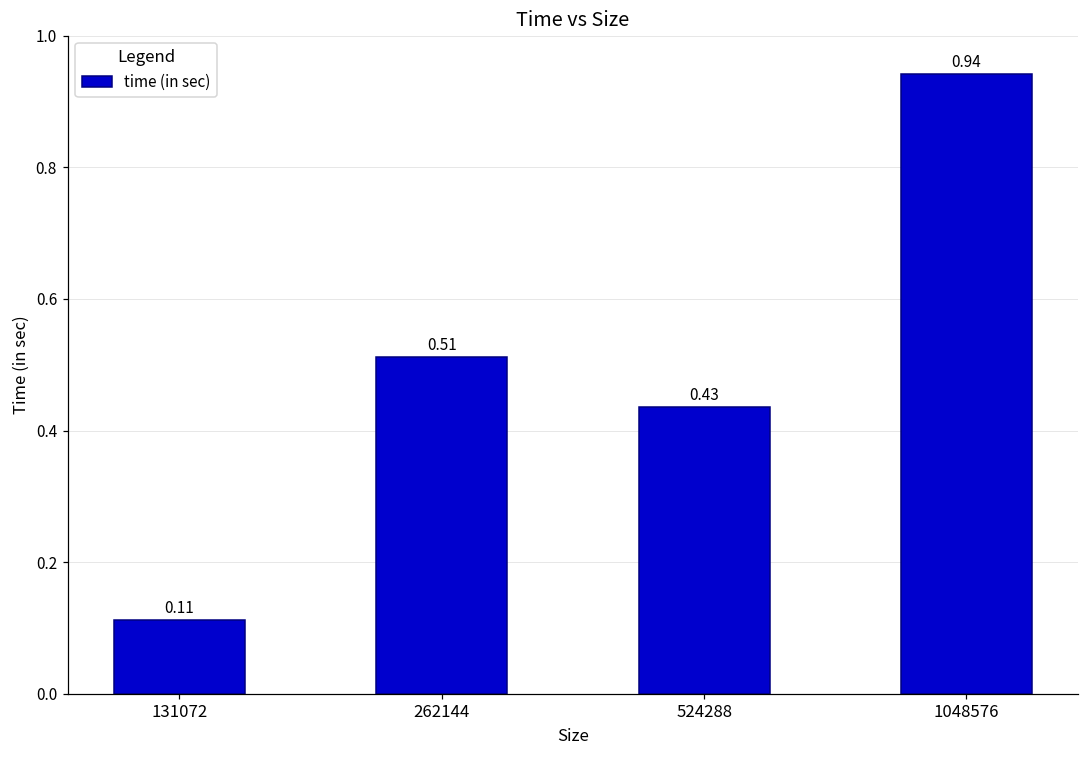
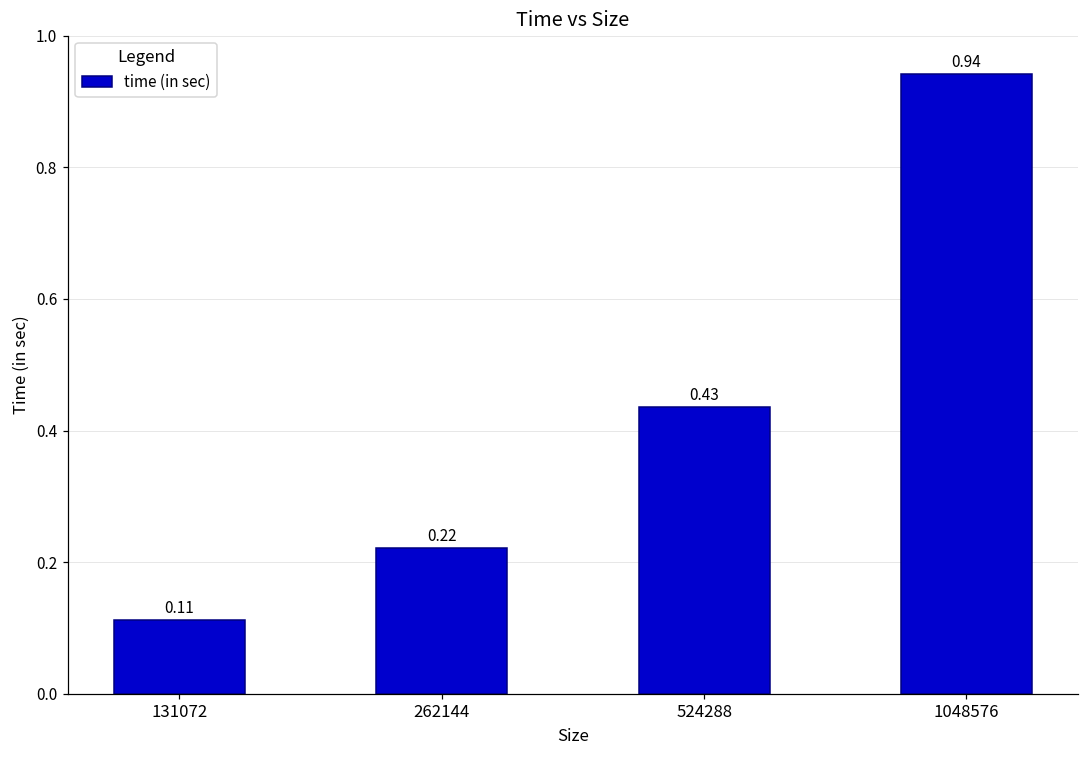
  {
    "131072": 0.11,
-   "262144": 0.51,
+   "262144": 0.22,
    "524288": 0.43,
    "1048576": 0.94
  }
